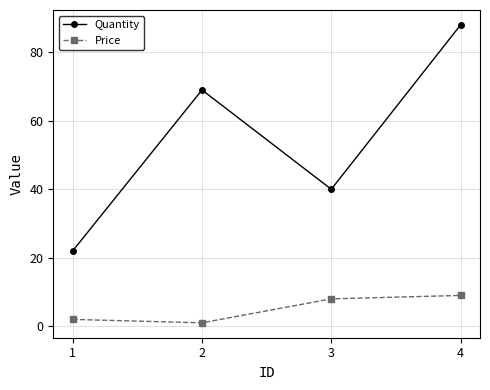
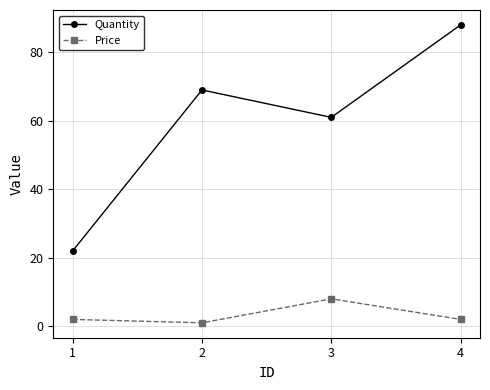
  {
    "Quantity": {
      "1": 22,
      "2": 69,
-     "3": 40,
+     "3": 61,
      "4": 88
    },
    "Price": {
      "1": 2,
      "2": 1,
      "3": 8,
-     "4": 9
+     "4": 2
    }
  }
